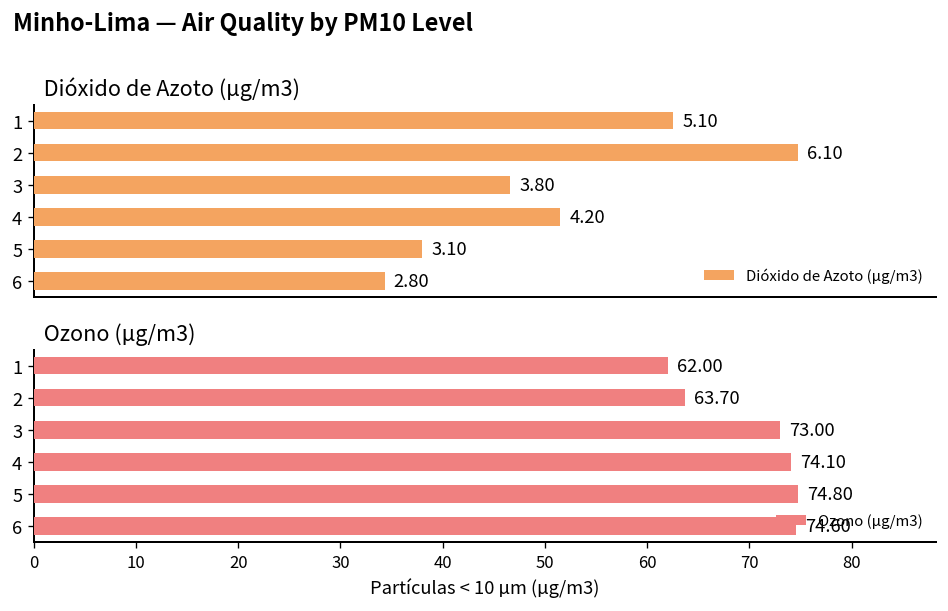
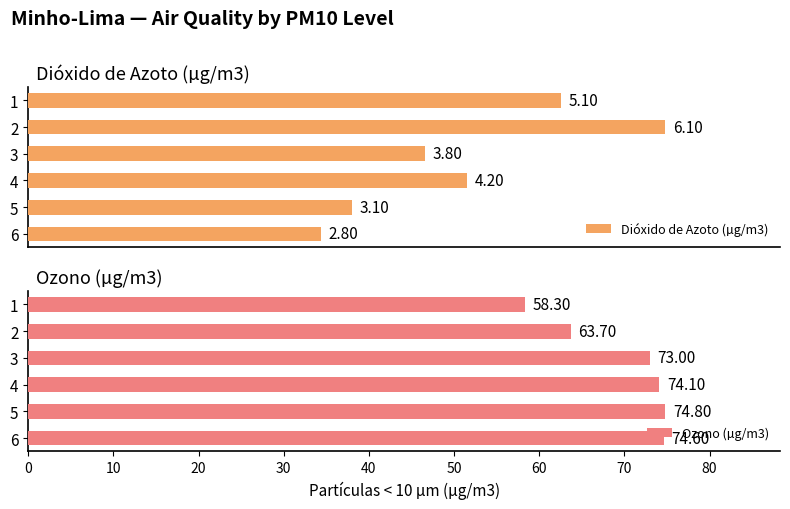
  {
    "Dióxido de Azoto (µg/m3)": {
      "1": 5.10,
      "2": 6.10,
      "3": 3.80,
      "4": 4.20,
      "5": 3.10,
      "6": 2.80
    },
    "Ozono (µg/m3)": {
-     "1": 62.00,
+     "1": 58.30,
      "2": 63.70,
      "3": 73.00,
      "4": 74.10,
      "5": 74.80,
      "6": 74.60
    }
  }
